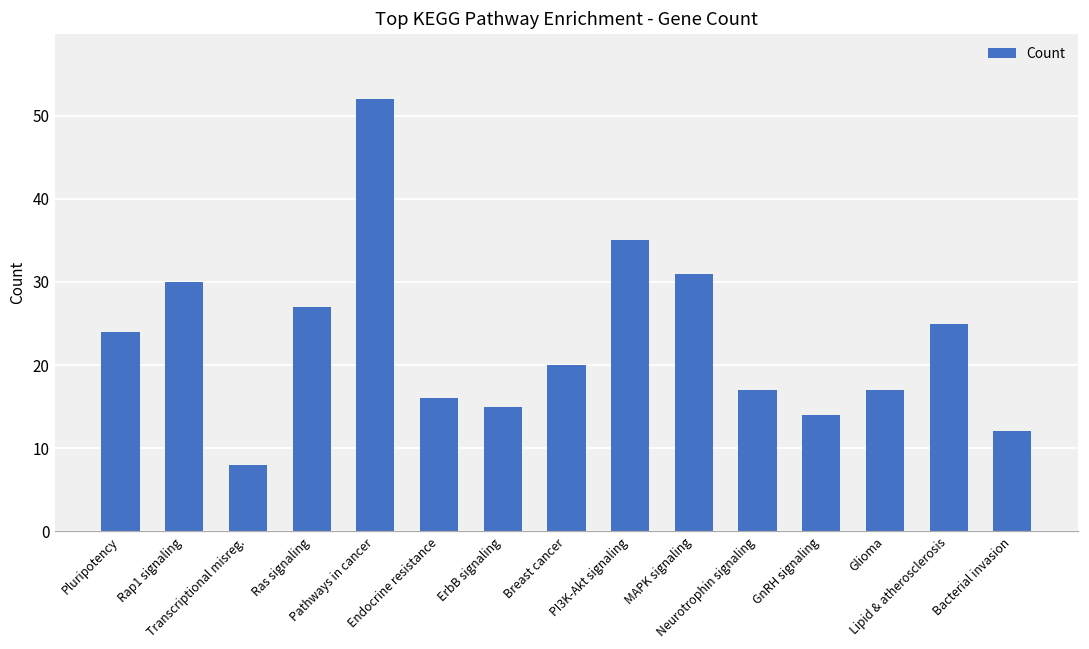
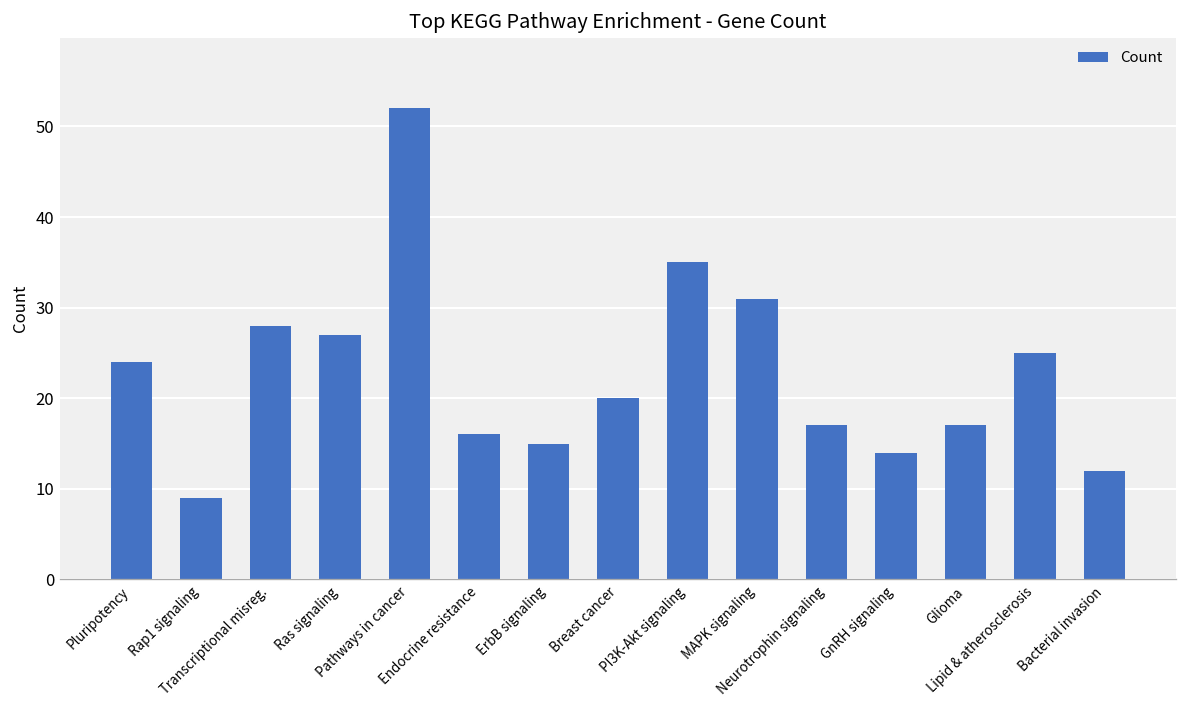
  {
    "Pluripotency": 24,
-   "Rap1 signaling": 30,
-   "Transcriptional misreg.": 8,
+   "Rap1 signaling": 9,
+   "Transcriptional misreg.": 28,
    "Ras signaling": 27,
    "Pathways in cancer": 52,
    "Endocrine resistance": 16,
    "ErbB signaling": 15,
    "Breast cancer": 20,
    "PI3K-Akt signaling": 35,
    "MAPK signaling": 31,
    "Neurotrophin signaling": 17,
    "GnRH signaling": 14,
    "Glioma": 17,
    "Lipid & atherosclerosis": 25,
    "Bacterial invasion": 12
  }
